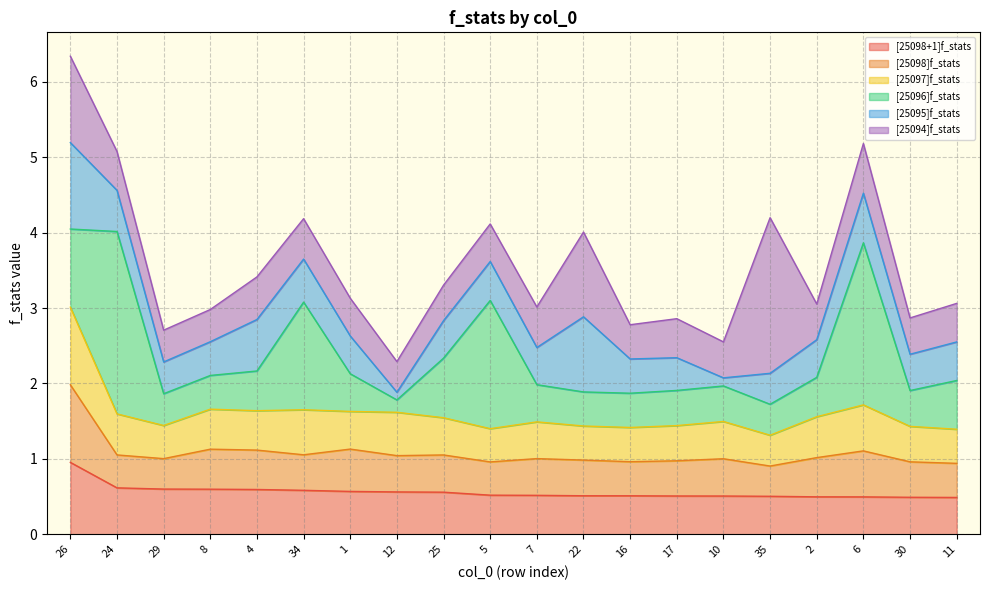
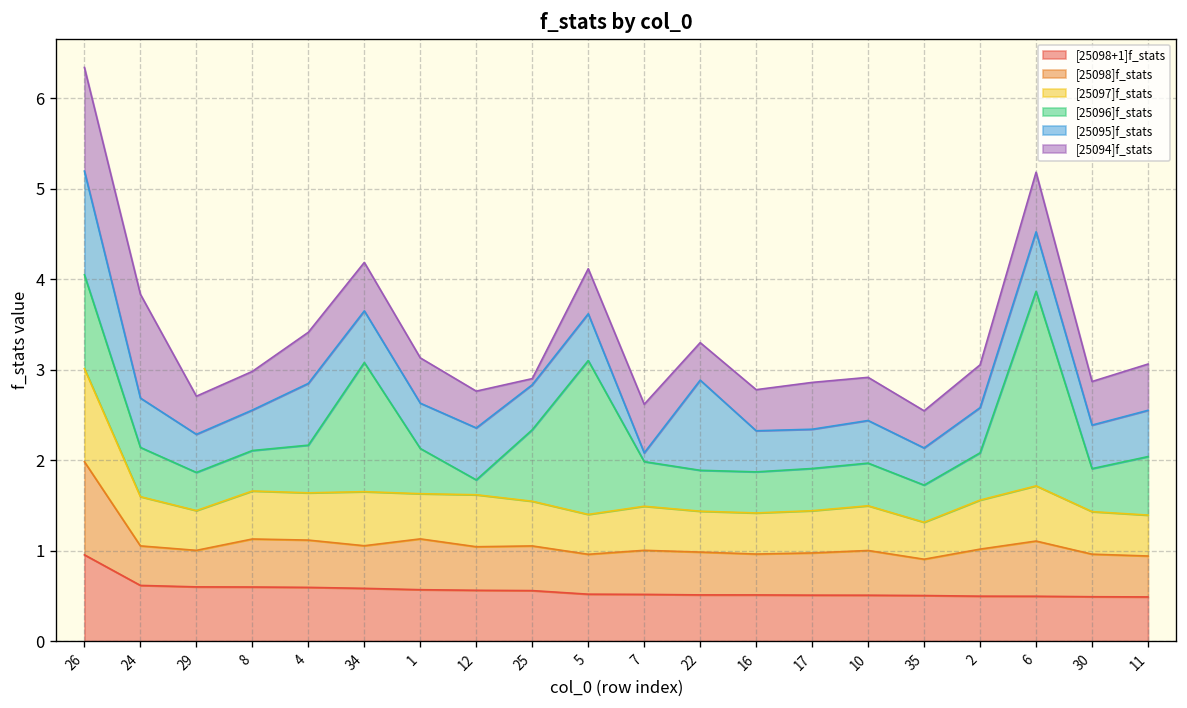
  {
    "[25096]f_stats": {
      "26": 1.0,
-     "24": 2.4,
+     "24": 0.5,
      "29": 0.4,
      "8": 0.4,
      "4": 0.5,
      "34": 1.4,
      "1": 0.5,
      "12": 0.2,
      "25": 0.8,
      "5": 1.7,
      "7": 0.5,
      "22": 0.5,
      "16": 0.5,
      "17": 0.5,
      "10": 0.5,
      "35": 0.4,
      "2": 0.5,
      "6": 2.2,
      "30": 0.5,
      "11": 0.6
    },
    "[25095]f_stats": {
      "26": 1.1,
      "24": 0.5,
      "29": 0.4,
      "8": 0.4,
      "4": 0.7,
      "34": 0.6,
      "1": 0.5,
-     "12": 0.1,
+     "12": 0.6,
      "25": 0.5,
      "5": 0.5,
-     "7": 0.5,
+     "7": 0.1,
      "22": 1.0,
      "16": 0.5,
      "17": 0.4,
-     "10": 0.1,
+     "10": 0.5,
      "35": 0.4,
      "2": 0.5,
      "6": 0.7,
      "30": 0.5,
      "11": 0.5
    },
    "[25094]f_stats": {
      "26": 1.1,
-     "24": 0.5,
+     "24": 1.1,
      "29": 0.4,
      "8": 0.4,
      "4": 0.6,
      "34": 0.5,
      "1": 0.5,
      "12": 0.4,
-     "25": 0.5,
+     "25": 0.1,
      "5": 0.5,
      "7": 0.5,
-     "22": 1.1,
+     "22": 0.4,
      "16": 0.5,
      "17": 0.5,
      "10": 0.5,
-     "35": 2.1,
+     "35": 0.4,
      "2": 0.5,
      "6": 0.7,
      "30": 0.5,
      "11": 0.5
    }
  }
